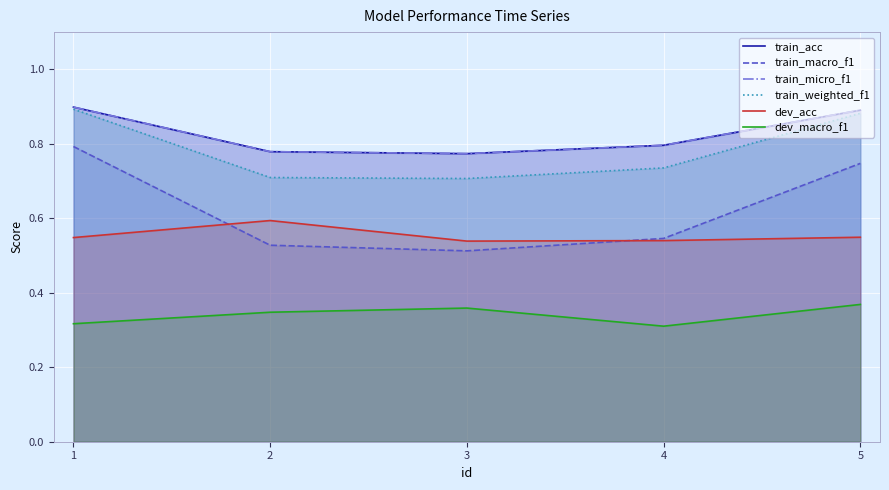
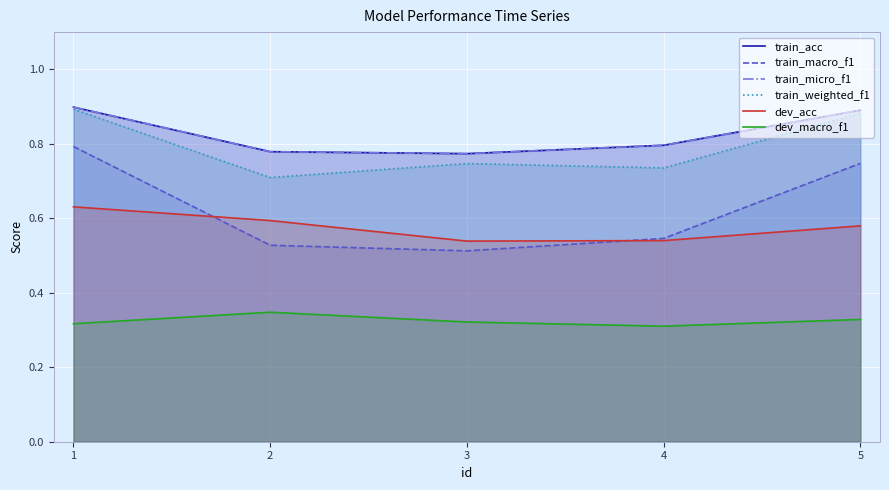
  {
    "train_weighted_f1": {
      "2": 0.71,
-     "3": 0.71,
+     "3": 0.75,
      "4": 0.74
    },
    "dev_acc": {
-     "1": 0.55,
+     "1": 0.63,
      "2": 0.59,
      "3": 0.54,
-     "5": 0.55
+     "5": 0.58
    },
    "dev_macro_f1": {
      "1": 0.32,
      "2": 0.35,
-     "3": 0.36,
+     "3": 0.32,
      "4": 0.31,
-     "5": 0.37
+     "5": 0.33
    }
  }
